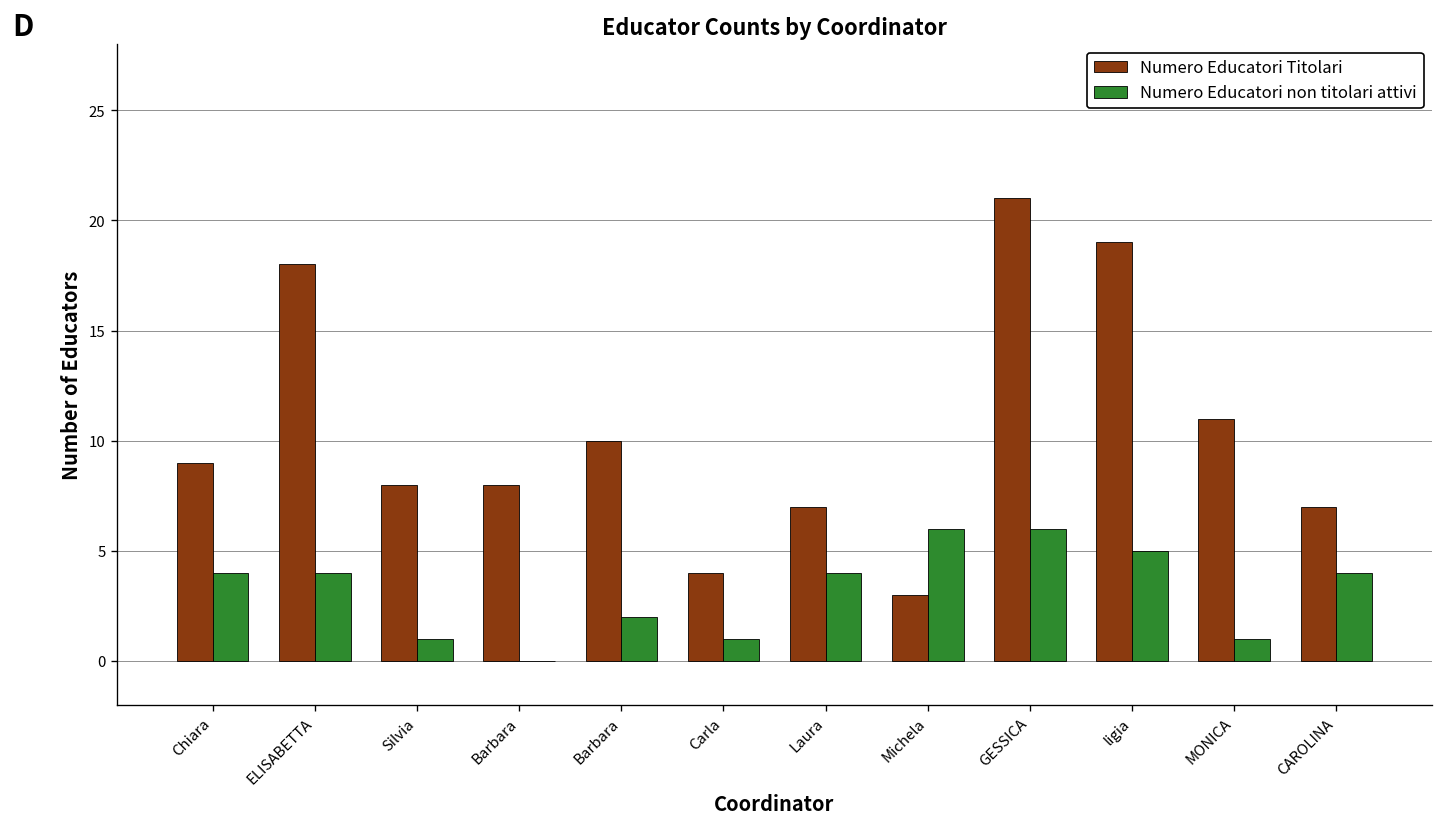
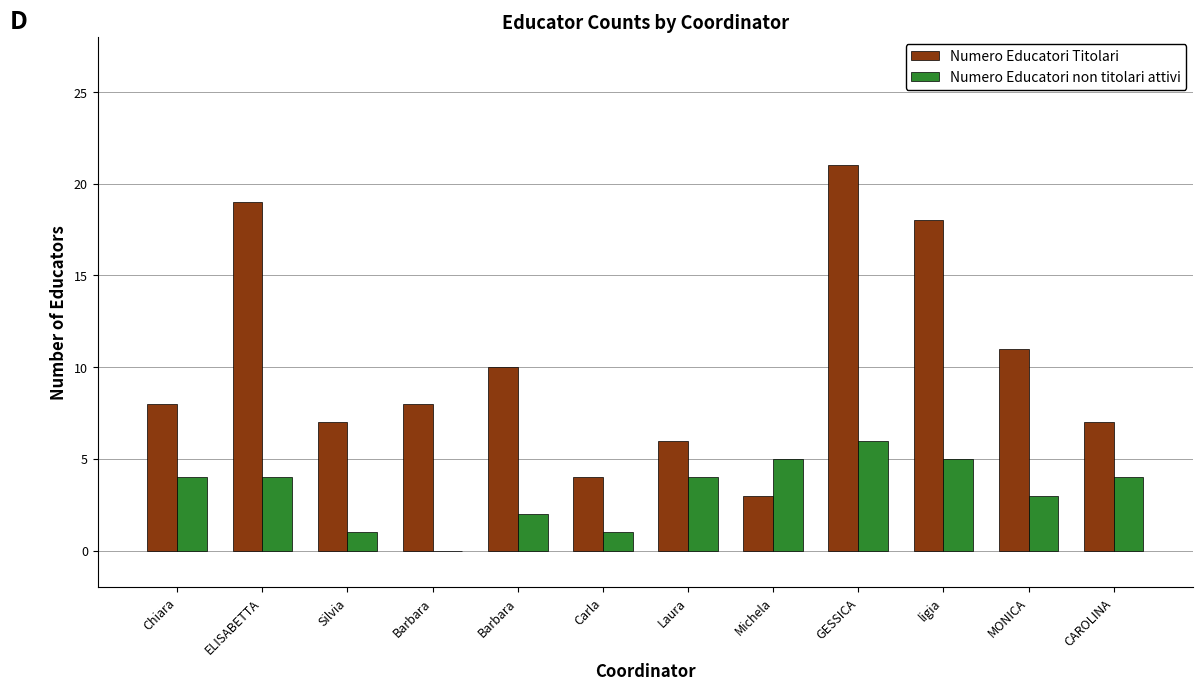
  {
    "Numero Educatori Titolari": {
-     "Chiara": 9,
-     "ELISABETTA": 18,
-     "Silvia": 8,
+     "Chiara": 8,
+     "ELISABETTA": 19,
+     "Silvia": 7,
      "Carla": 4,
-     "Laura": 7,
+     "Laura": 6,
      "Michela": 3,
      "GESSICA": 21,
-     "ligia": 19,
+     "ligia": 18,
      "MONICA": 11,
      "CAROLINA": 7
    },
    "Numero Educatori non titolari attivi": {
      "Chiara": 4,
      "ELISABETTA": 4,
      "Silvia": 1,
      "Carla": 1,
      "Laura": 4,
-     "Michela": 6,
+     "Michela": 5,
      "GESSICA": 6,
      "ligia": 5,
-     "MONICA": 1,
+     "MONICA": 3,
      "CAROLINA": 4
    }
  }
